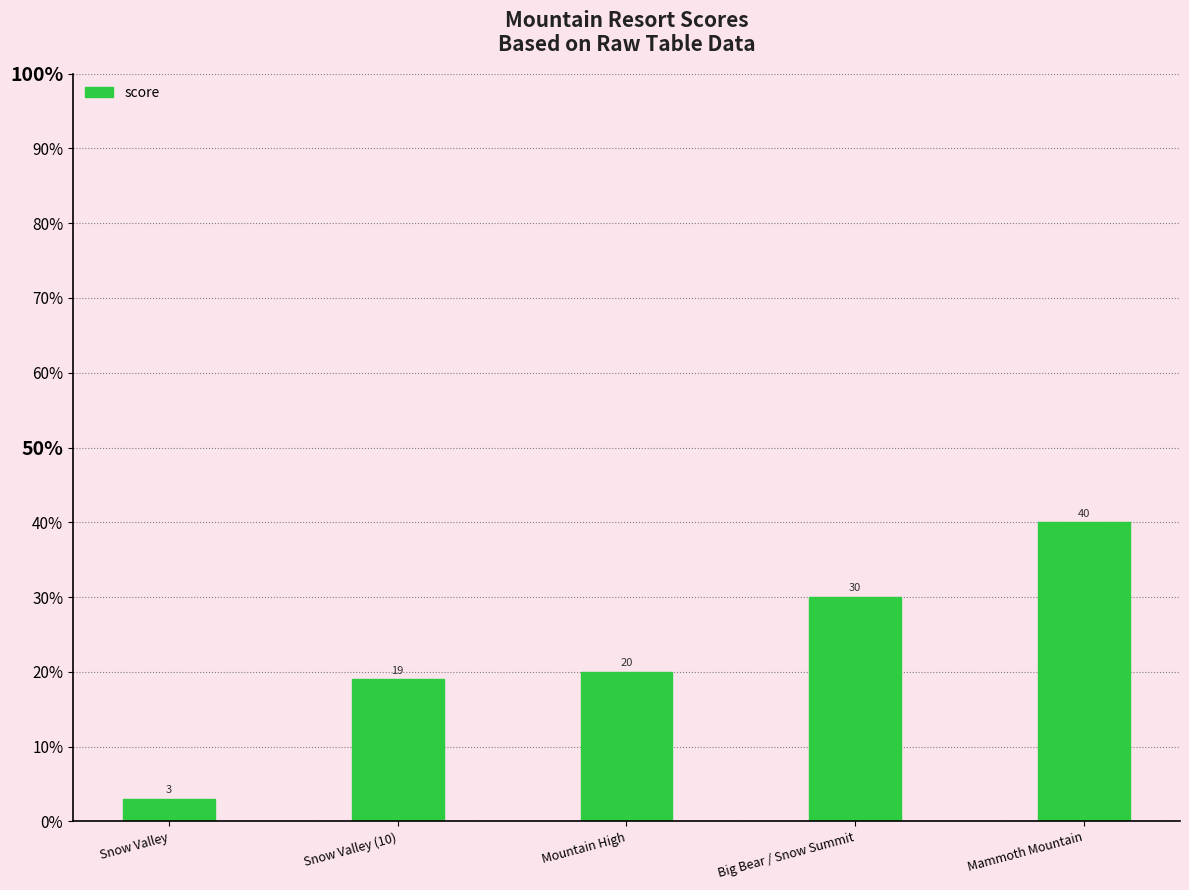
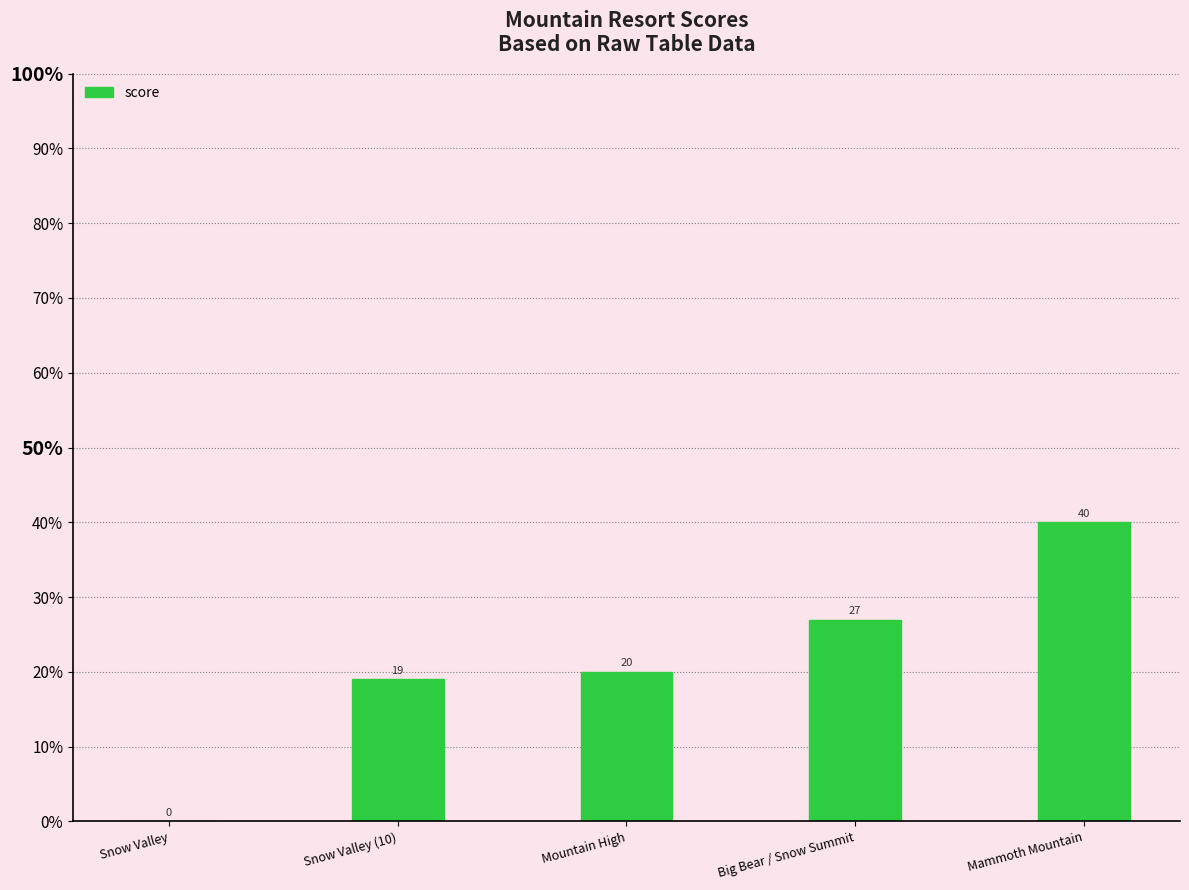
  {
-   "Snow Valley": 3,
+   "Snow Valley": 0,
    "Snow Valley (10)": 19,
    "Mountain High": 20,
-   "Big Bear / Snow Summit": 30,
+   "Big Bear / Snow Summit": 27,
    "Mammoth Mountain": 40
  }
